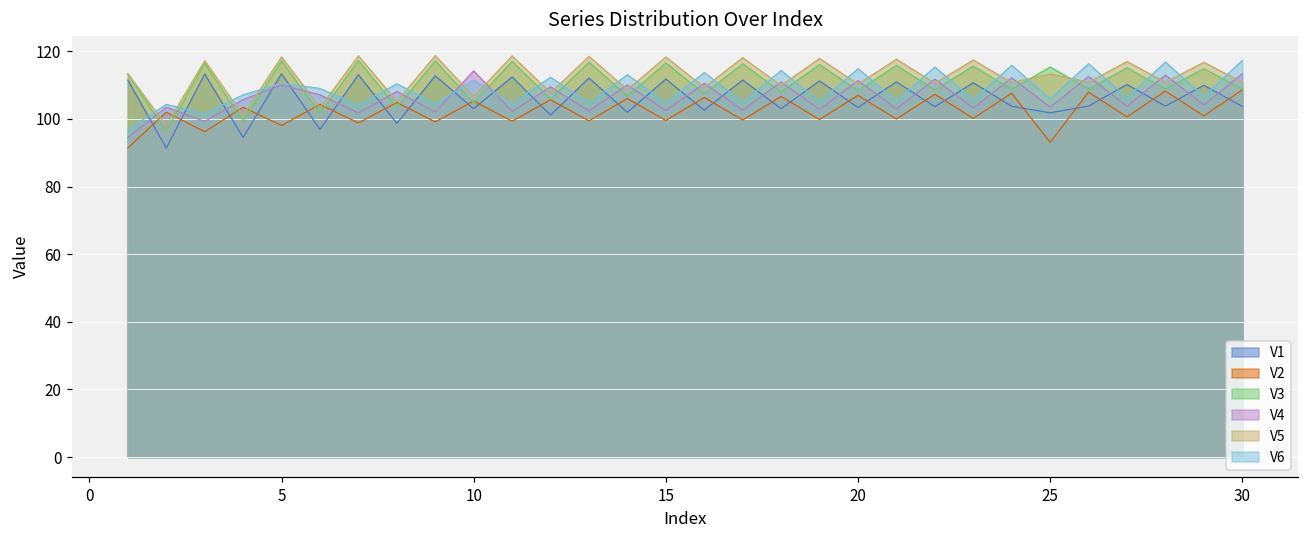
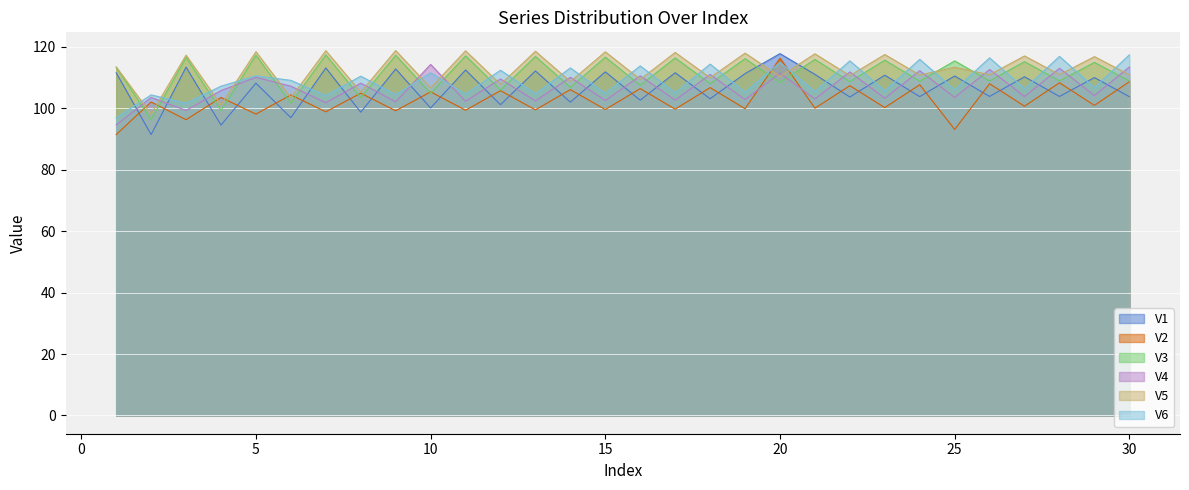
  {
    "V1": {
-     "5": 113,
-     "10": 103,
+     "5": 108,
+     "10": 100,
      "15": 112,
-     "20": 103,
-     "25": 102,
+     "20": 118,
+     "25": 110,
      "30": 104
    },
    "V2": {
      "5": 98,
      "15": 100,
-     "20": 107,
+     "20": 116,
      "25": 93
    },
    "V3": {
      "5": 117,
      "15": 117,
      "20": 108,
      "25": 115
    },
    "V4": {
      "10": 114,
      "15": 102,
      "20": 111,
      "25": 103,
      "30": 113
    },
    "V5": {
      "5": 118,
      "10": 107,
      "15": 118,
      "20": 110,
      "25": 113,
      "30": 111
    },
    "V6": {
      "10": 111,
      "15": 105,
      "20": 115,
      "25": 106,
      "30": 117
    }
  }
